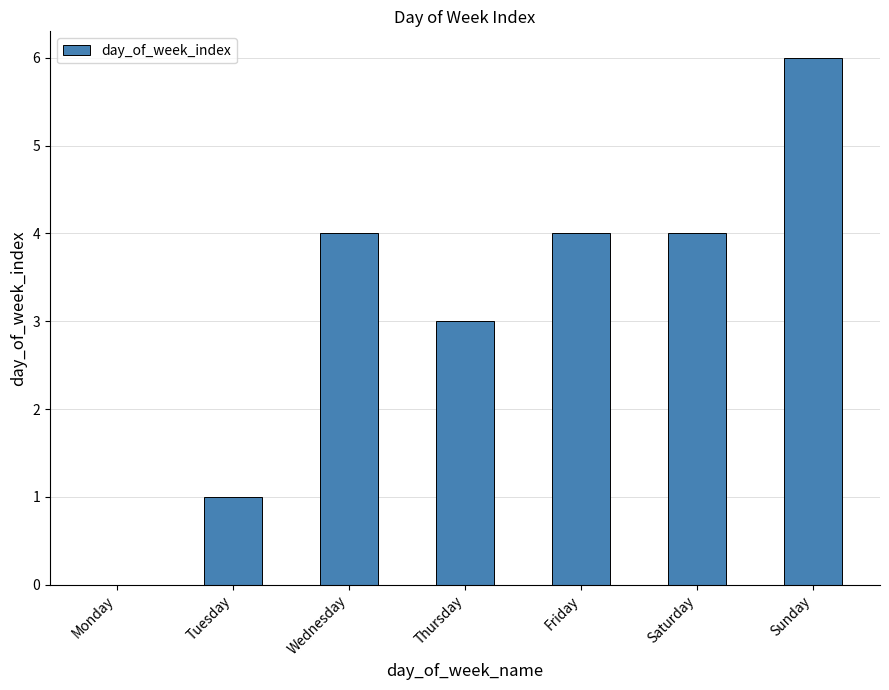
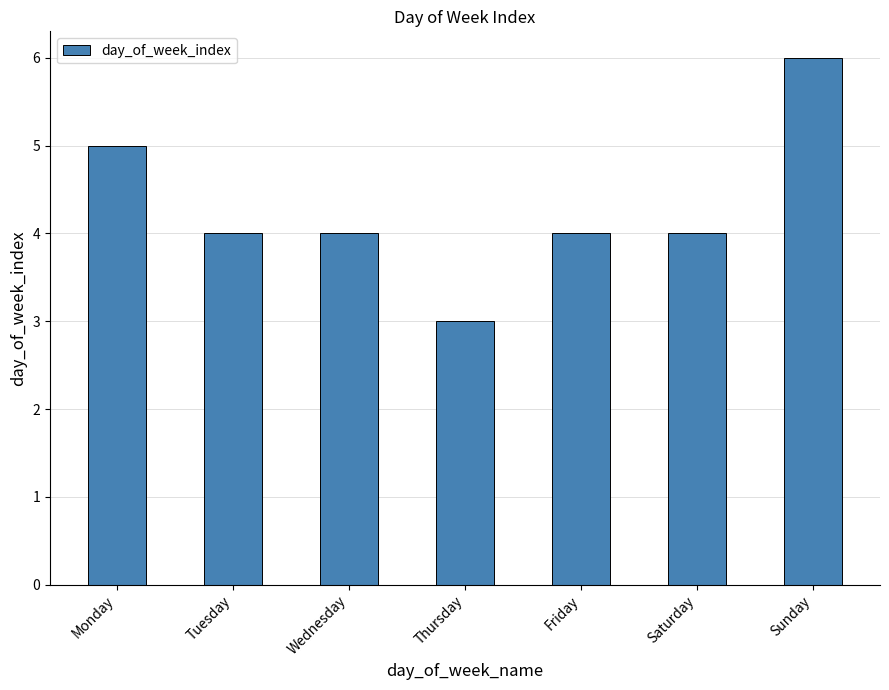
  {
-   "Monday": 0,
-   "Tuesday": 1,
+   "Monday": 5,
+   "Tuesday": 4,
    "Wednesday": 4,
    "Thursday": 3,
    "Friday": 4,
    "Saturday": 4,
    "Sunday": 6
  }
